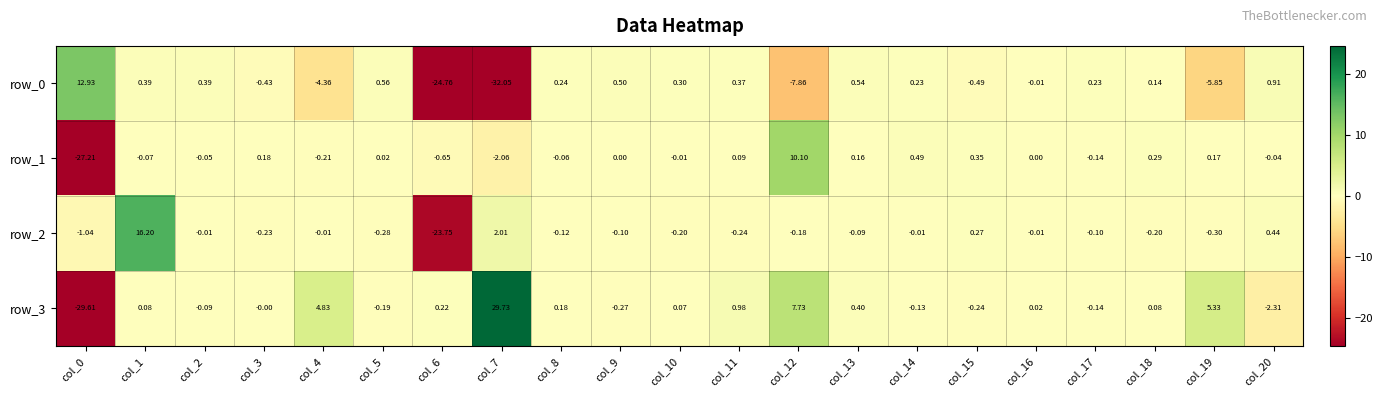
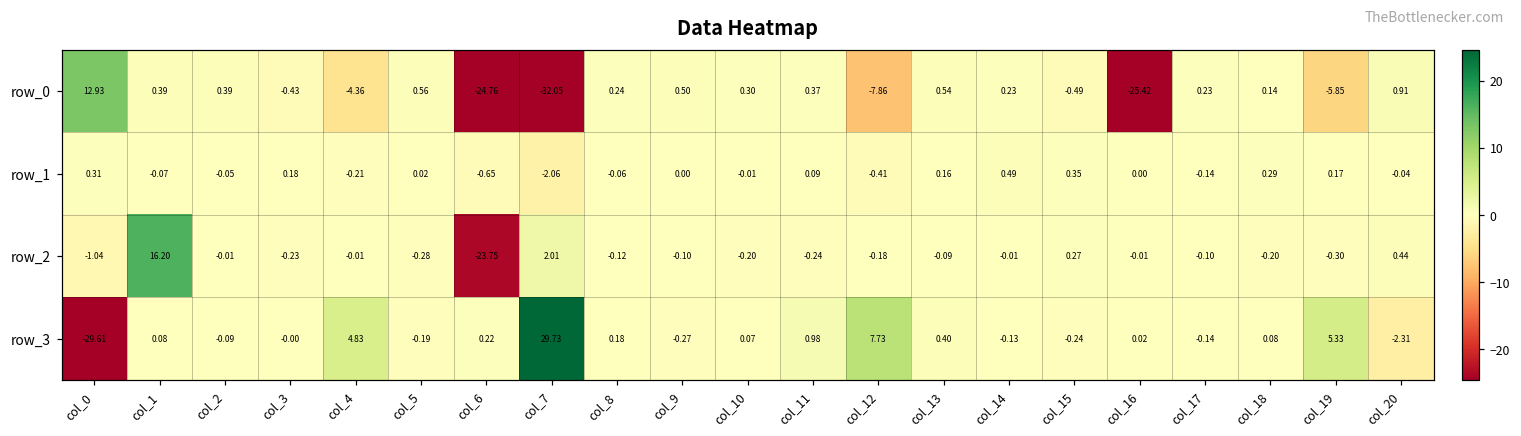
  {
    "row_0": {
      "col_0": 12.93,
      "col_1": 0.39,
      "col_2": 0.39,
      "col_3": -0.43,
      "col_4": -4.36,
      "col_5": 0.56,
      "col_6": -24.76,
      "col_7": -32.05,
      "col_8": 0.24,
      "col_9": 0.50,
      "col_10": 0.30,
      "col_11": 0.37,
      "col_12": -7.86,
      "col_13": 0.54,
      "col_14": 0.23,
      "col_15": -0.49,
-     "col_16": -0.01,
+     "col_16": -25.42,
      "col_17": 0.23,
      "col_18": 0.14,
      "col_19": -5.85,
      "col_20": 0.91
    },
    "row_1": {
-     "col_0": -27.21,
+     "col_0": 0.31,
      "col_1": -0.07,
      "col_2": -0.05,
      "col_3": 0.18,
      "col_4": -0.21,
      "col_5": 0.02,
      "col_6": -0.65,
      "col_7": -2.06,
      "col_8": -0.06,
      "col_9": 0.00,
      "col_10": -0.01,
      "col_11": 0.09,
-     "col_12": 10.10,
+     "col_12": -0.41,
      "col_13": 0.16,
      "col_14": 0.49,
      "col_15": 0.35,
      "col_16": 0.00,
      "col_17": -0.14,
      "col_18": 0.29,
      "col_19": 0.17,
      "col_20": -0.04
    },
    "row_2": {
      "col_0": -1.04,
      "col_1": 16.20,
      "col_2": -0.01,
      "col_3": -0.23,
      "col_4": -0.01,
      "col_5": -0.28,
      "col_6": -23.75,
      "col_7": 2.01,
      "col_8": -0.12,
      "col_9": -0.10,
      "col_10": -0.20,
      "col_11": -0.24,
      "col_12": -0.18,
      "col_13": -0.09,
      "col_14": -0.01,
      "col_15": 0.27,
      "col_16": -0.01,
      "col_17": -0.10,
      "col_18": -0.20,
      "col_19": -0.30,
      "col_20": 0.44
    },
    "row_3": {
      "col_0": -29.61,
      "col_1": 0.08,
      "col_2": -0.09,
      "col_3": -0.00,
      "col_4": 4.83,
      "col_5": -0.19,
      "col_6": 0.22,
      "col_7": 29.73,
      "col_8": 0.18,
      "col_9": -0.27,
      "col_10": 0.07,
      "col_11": 0.98,
      "col_12": 7.73,
      "col_13": 0.40,
      "col_14": -0.13,
      "col_15": -0.24,
      "col_16": 0.02,
      "col_17": -0.14,
      "col_18": 0.08,
      "col_19": 5.33,
      "col_20": -2.31
    }
  }
